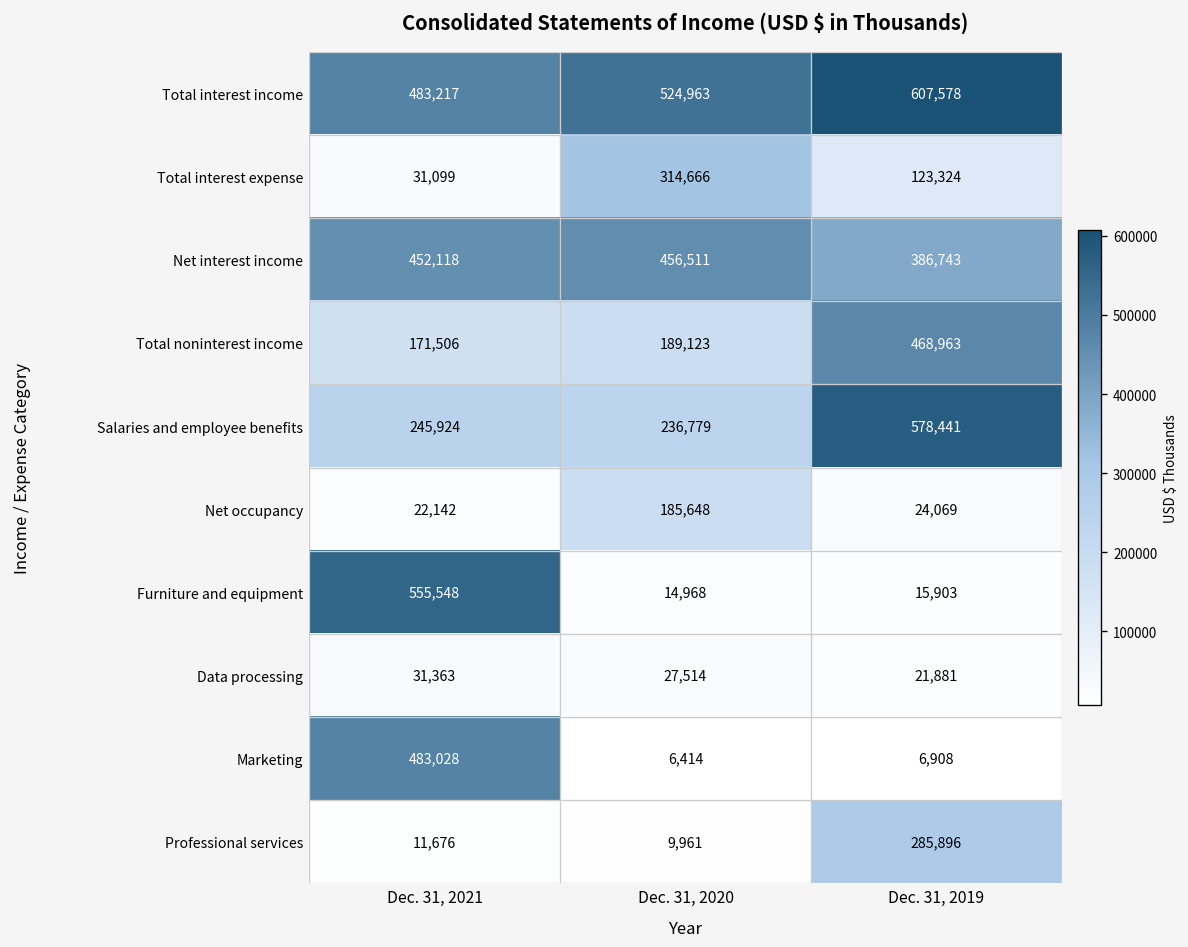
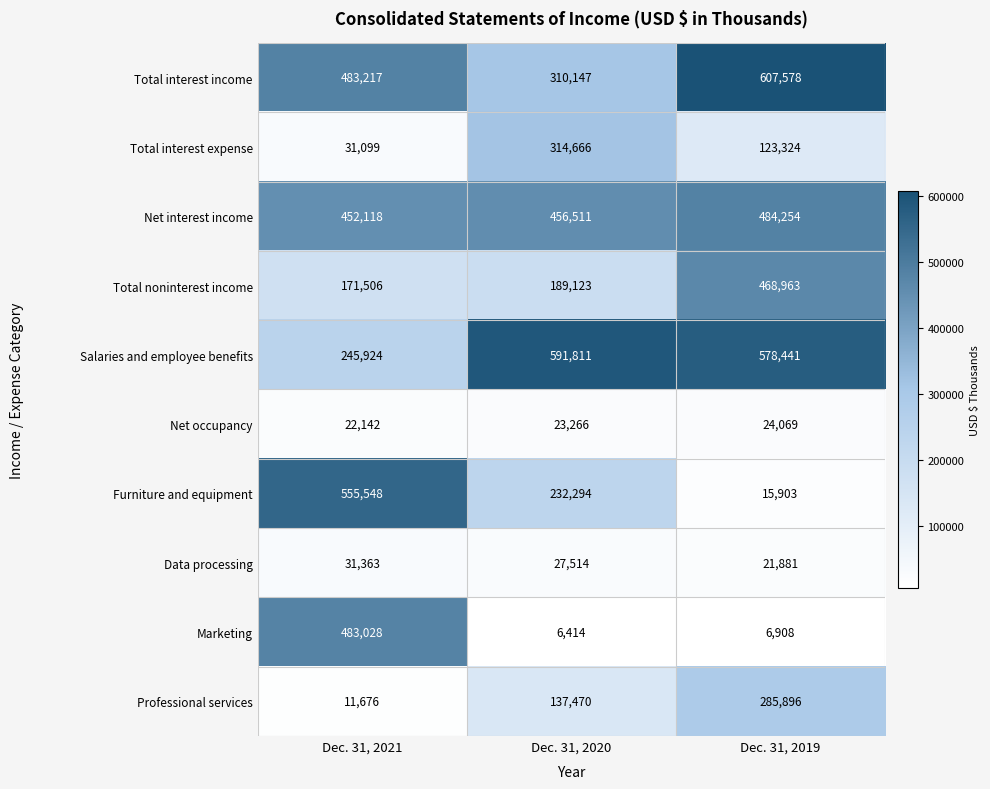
  {
    "Total interest income": {
      "Dec. 31, 2021": "483,217",
-     "Dec. 31, 2020": "524,963",
+     "Dec. 31, 2020": "310,147",
      "Dec. 31, 2019": "607,578"
    },
    "Total interest expense": {
      "Dec. 31, 2021": "31,099",
      "Dec. 31, 2020": "314,666",
      "Dec. 31, 2019": "123,324"
    },
    "Net interest income": {
      "Dec. 31, 2021": "452,118",
      "Dec. 31, 2020": "456,511",
-     "Dec. 31, 2019": "386,743"
+     "Dec. 31, 2019": "484,254"
    },
    "Total noninterest income": {
      "Dec. 31, 2021": "171,506",
      "Dec. 31, 2020": "189,123",
      "Dec. 31, 2019": "468,963"
    },
    "Salaries and employee benefits": {
      "Dec. 31, 2021": "245,924",
-     "Dec. 31, 2020": "236,779",
+     "Dec. 31, 2020": "591,811",
      "Dec. 31, 2019": "578,441"
    },
    "Net occupancy": {
      "Dec. 31, 2021": "22,142",
-     "Dec. 31, 2020": "185,648",
+     "Dec. 31, 2020": "23,266",
      "Dec. 31, 2019": "24,069"
    },
    "Furniture and equipment": {
      "Dec. 31, 2021": "555,548",
-     "Dec. 31, 2020": "14,968",
+     "Dec. 31, 2020": "232,294",
      "Dec. 31, 2019": "15,903"
    },
    "Data processing": {
      "Dec. 31, 2021": "31,363",
      "Dec. 31, 2020": "27,514",
      "Dec. 31, 2019": "21,881"
    },
    "Marketing": {
      "Dec. 31, 2021": "483,028",
      "Dec. 31, 2020": "6,414",
      "Dec. 31, 2019": "6,908"
    },
    "Professional services": {
      "Dec. 31, 2021": "11,676",
-     "Dec. 31, 2020": "9,961",
+     "Dec. 31, 2020": "137,470",
      "Dec. 31, 2019": "285,896"
    }
  }
